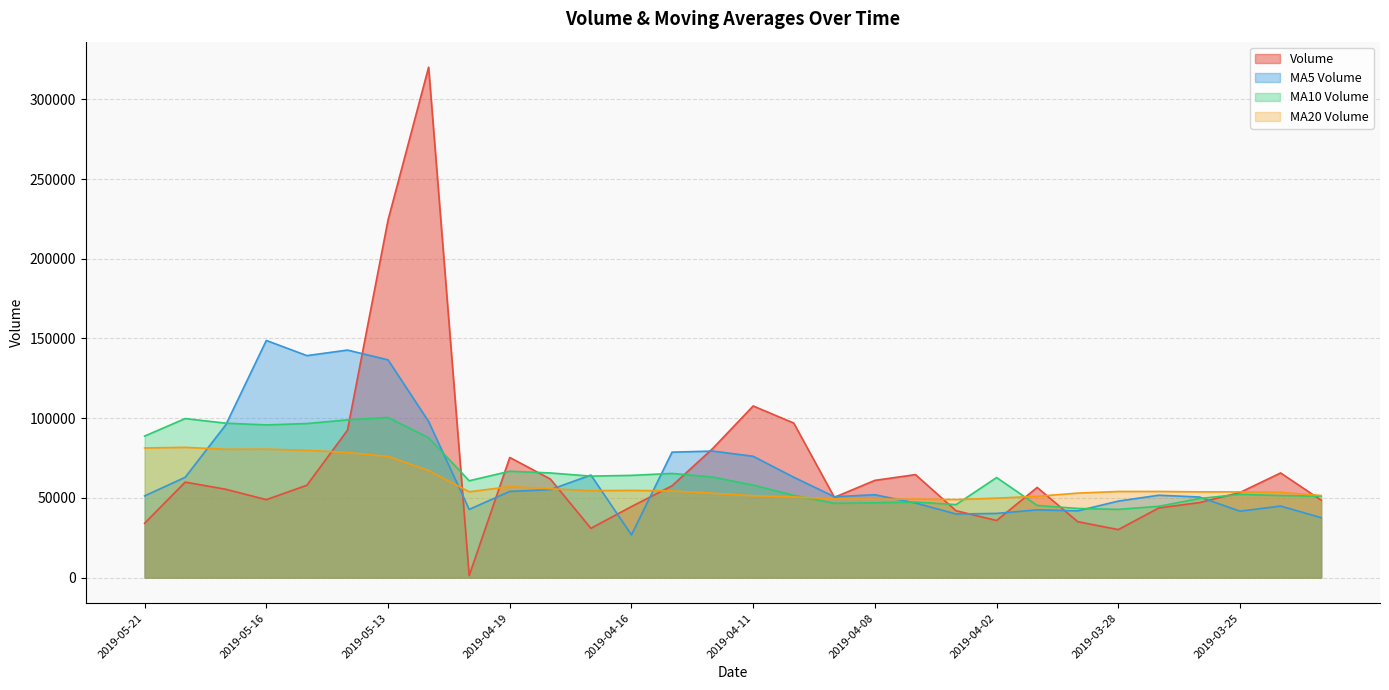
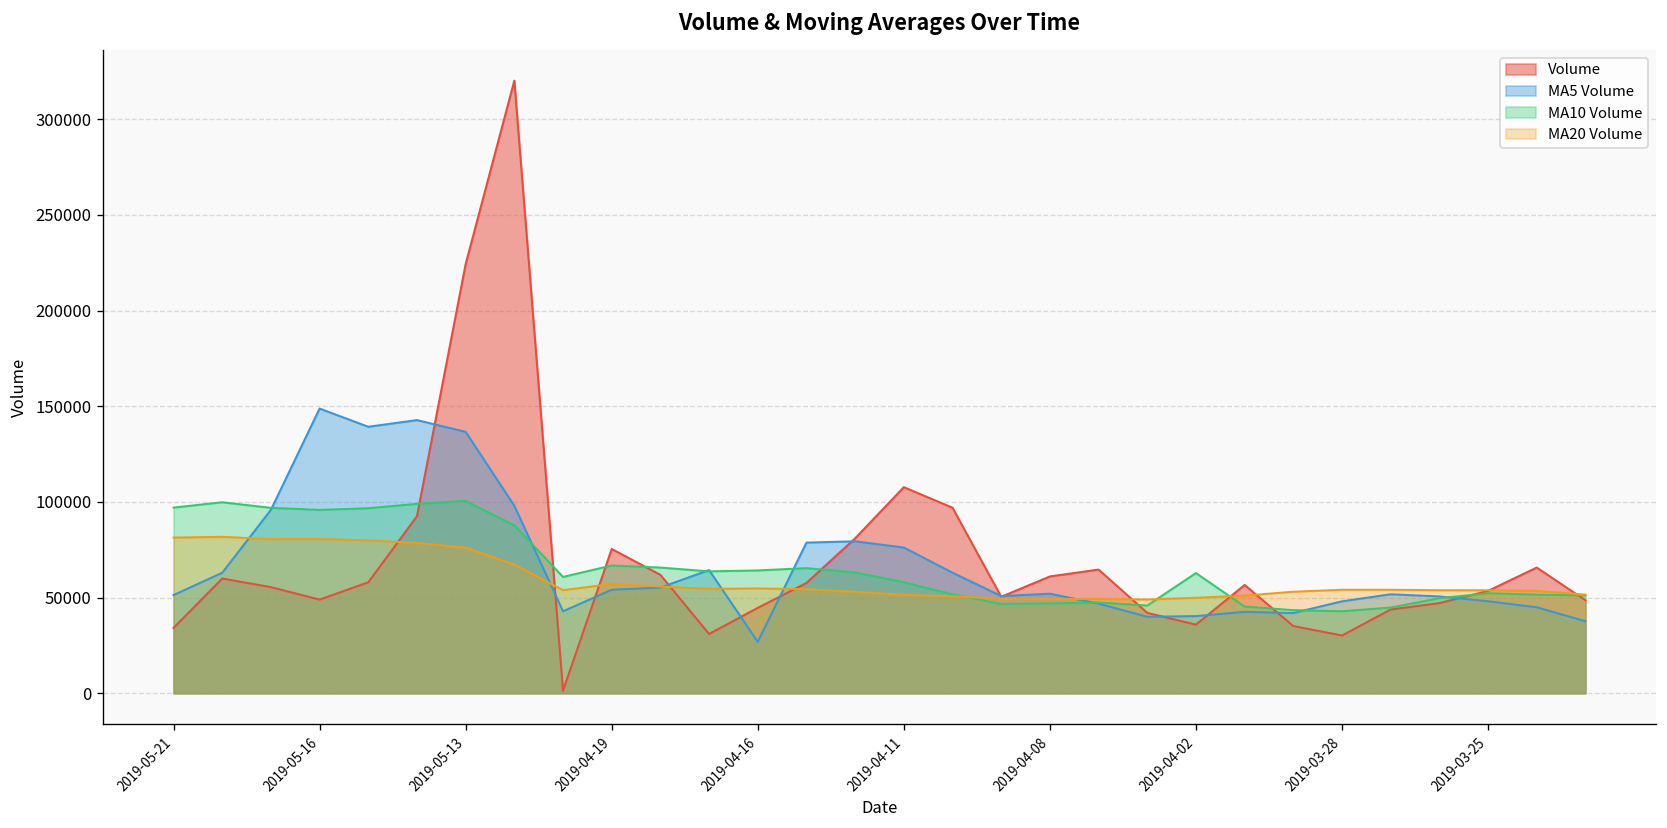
  {
    "Volume": {
      "2019-05-21": 34000,
      "2019-05-16": 49000,
      "2019-05-13": 224000,
      "2019-04-19": 75000,
      "2019-04-16": 45000,
      "2019-04-11": 108000,
      "2019-04-08": 61000,
      "2019-04-02": 36000,
      "2019-03-28": 30000
    },
    "MA5 Volume": {
      "2019-05-21": 51000,
      "2019-05-16": 149000,
      "2019-05-13": 137000,
      "2019-04-19": 54000,
      "2019-04-16": 27000,
      "2019-04-11": 76000,
      "2019-04-08": 52000,
      "2019-04-02": 40000,
      "2019-03-28": 48000,
-     "2019-03-25": 42000
+     "2019-03-25": 48000
    },
    "MA10 Volume": {
-     "2019-05-21": 89000,
+     "2019-05-21": 97000,
      "2019-05-16": 96000,
      "2019-05-13": 100000,
      "2019-04-19": 67000,
      "2019-04-16": 64000,
      "2019-04-11": 58000,
      "2019-04-08": 47000,
      "2019-04-02": 63000,
      "2019-03-28": 43000
    },
    "MA20 Volume": {
      "2019-05-21": 81000,
      "2019-05-16": 81000,
      "2019-05-13": 76000,
      "2019-04-19": 57000,
      "2019-04-16": 55000,
      "2019-04-11": 51000,
      "2019-04-08": 49000,
      "2019-04-02": 50000,
      "2019-03-28": 54000
    }
  }
